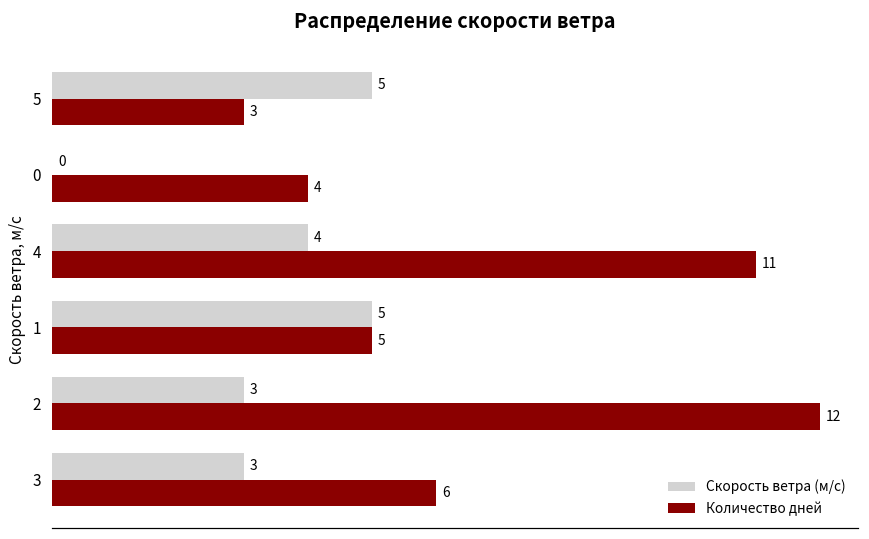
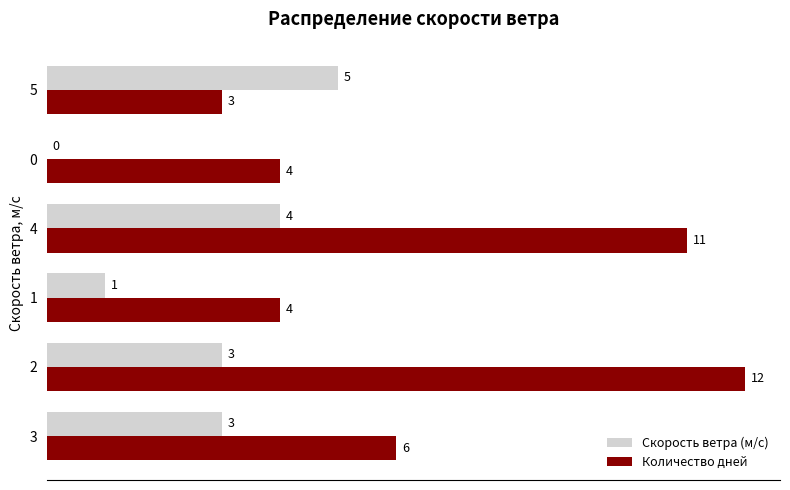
  {
    "Скорость ветра (м/с)": {
      "5": 5,
      "0": 0,
      "4": 4,
-     "1": 5,
+     "1": 1,
      "2": 3,
      "3": 3
    },
    "Количество дней": {
      "5": 3,
      "0": 4,
      "4": 11,
-     "1": 5,
+     "1": 4,
      "2": 12,
      "3": 6
    }
  }
